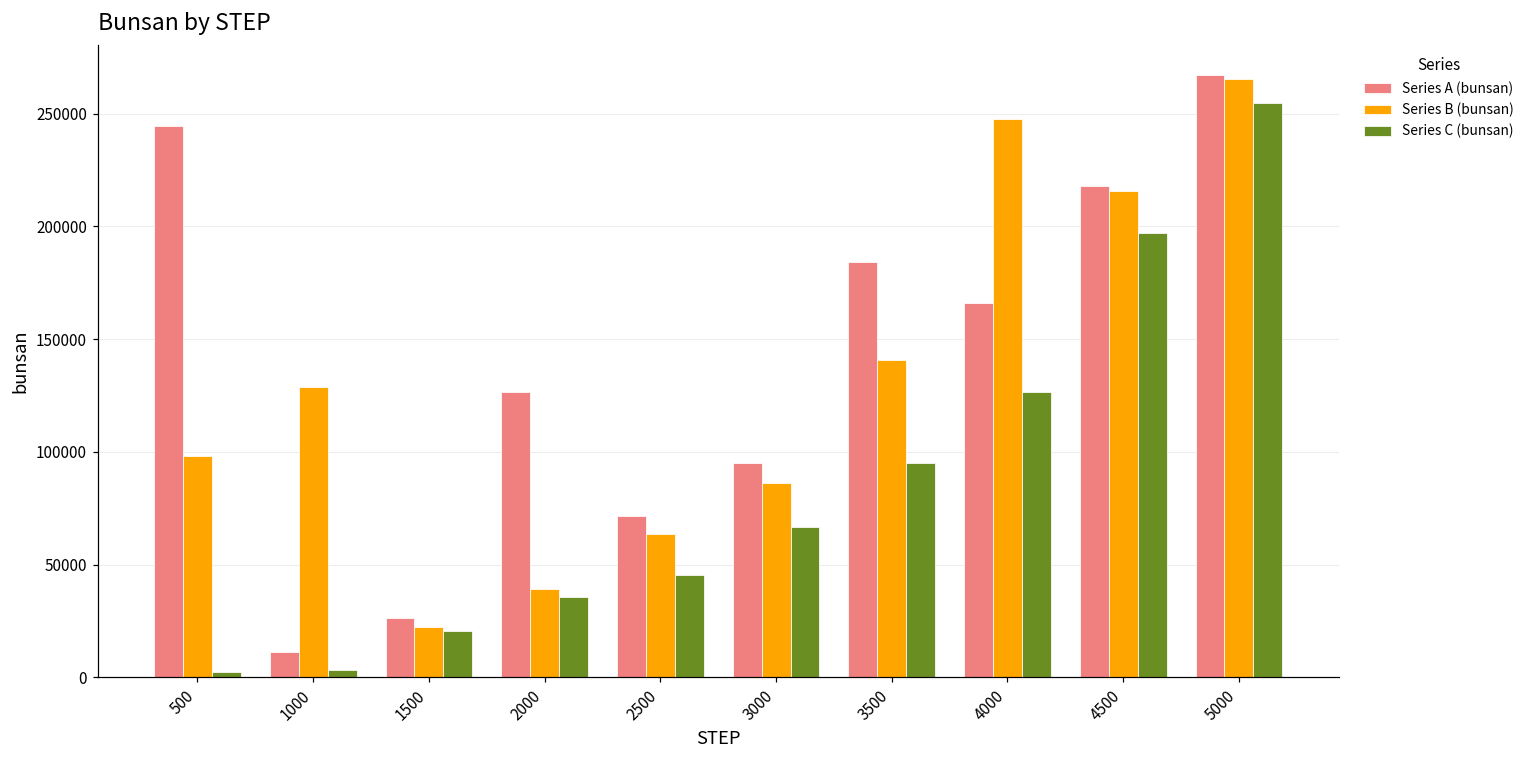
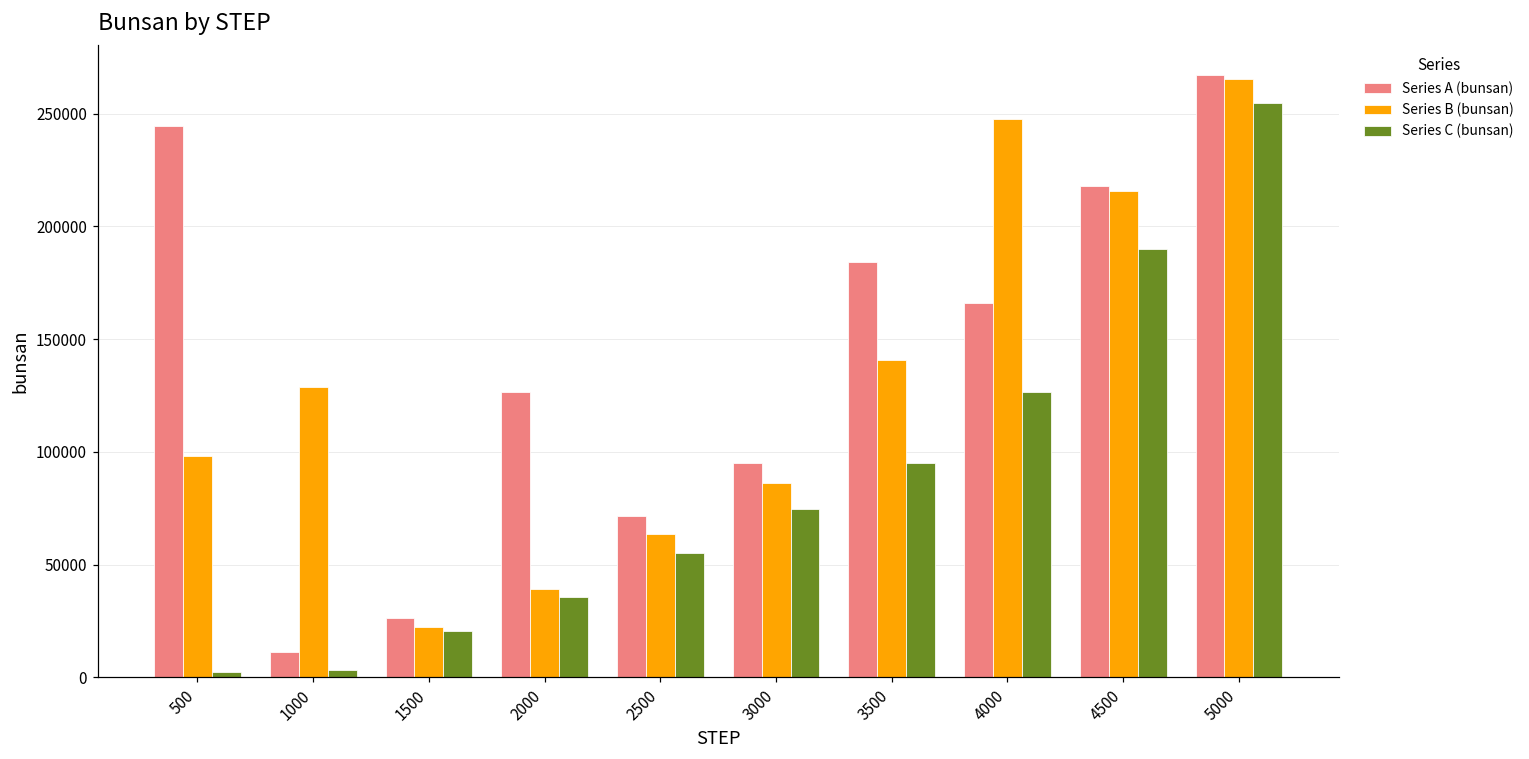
  {
    "Series A (bunsan)": {
      "500": 245000,
      "1000": 11000,
      "1500": 26000,
      "2000": 127000,
      "2500": 72000,
      "3000": 95000,
      "3500": 184000,
      "4000": 166000,
      "4500": 218000,
      "5000": 267000
    },
    "Series B (bunsan)": {
      "500": 98000,
      "1000": 129000,
      "1500": 23000,
      "2000": 39000,
      "2500": 64000,
      "3000": 86000,
      "3500": 141000,
      "4000": 248000,
      "4500": 216000,
      "5000": 265000
    },
    "Series C (bunsan)": {
      "500": 2000,
      "1000": 3000,
      "1500": 21000,
      "2000": 36000,
-     "2500": 46000,
-     "3000": 67000,
+     "2500": 55000,
+     "3000": 75000,
      "3500": 95000,
      "4000": 126000,
-     "4500": 197000,
+     "4500": 190000,
      "5000": 255000
    }
  }
